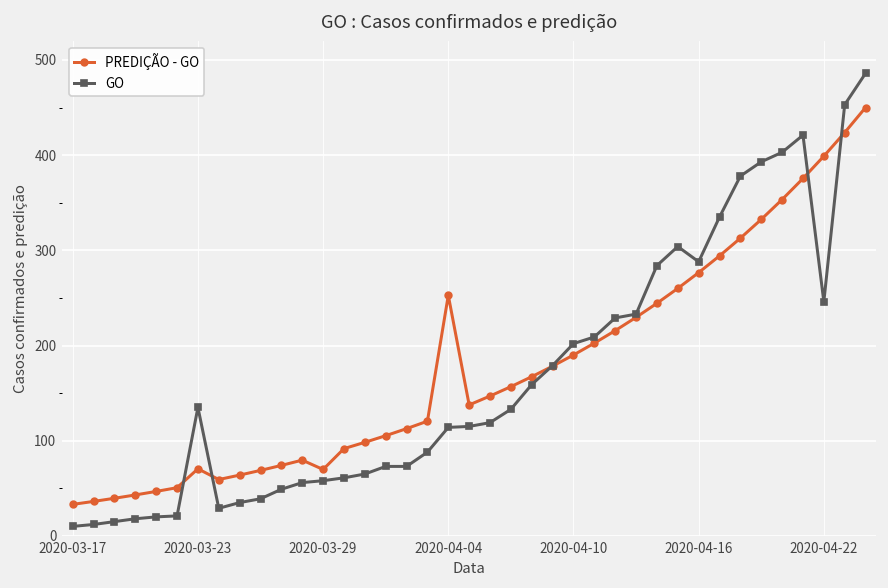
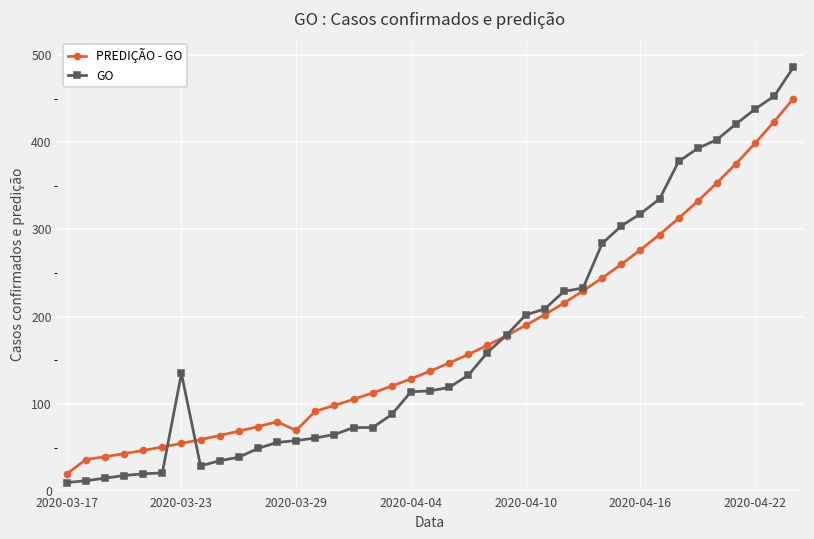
  {
    "PREDIÇÃO - GO": {
-     "2020-03-17": 30,
-     "2020-03-23": 70,
+     "2020-03-17": 20,
+     "2020-03-23": 50,
      "2020-03-29": 70,
-     "2020-04-04": 250,
+     "2020-04-04": 130,
      "2020-04-10": 190,
      "2020-04-16": 280,
      "2020-04-22": 400
    },
    "GO": {
      "2020-03-17": 10,
      "2020-03-23": 140,
      "2020-03-29": 60,
      "2020-04-04": 110,
      "2020-04-10": 200,
-     "2020-04-16": 290,
-     "2020-04-22": 250
+     "2020-04-16": 320,
+     "2020-04-22": 440
    }
  }
